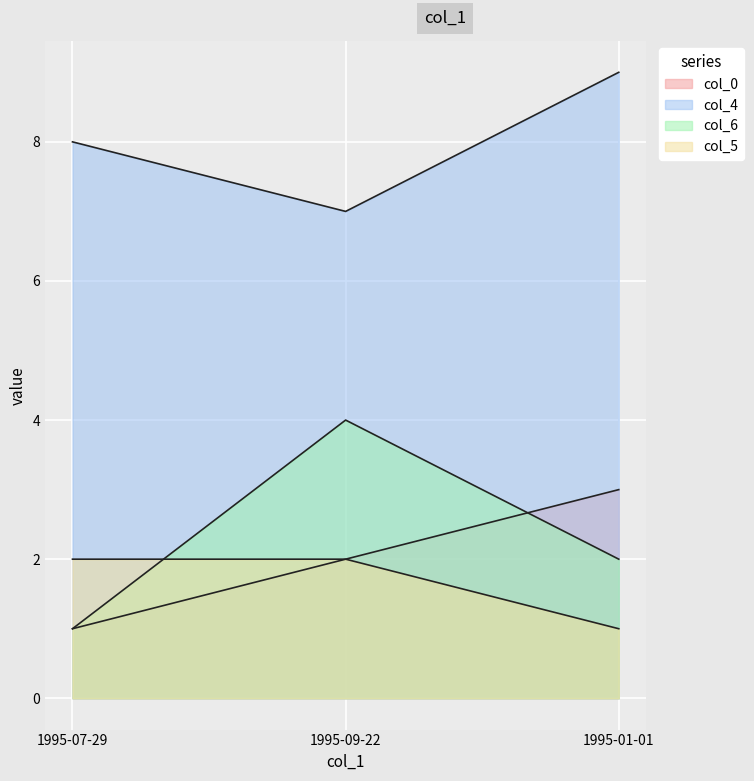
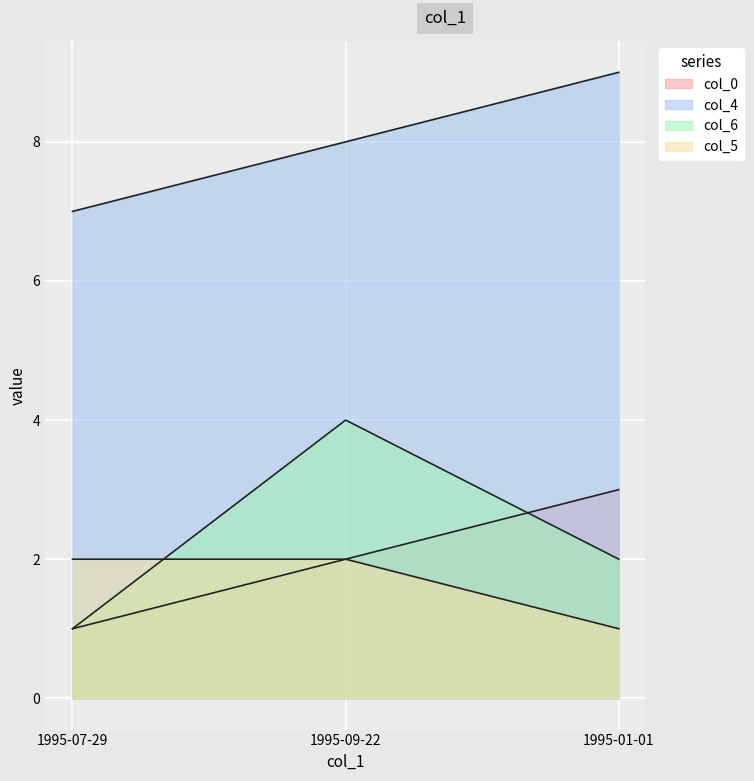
  {
    "col_4": {
-     "1995-07-29": 8,
-     "1995-09-22": 7,
+     "1995-07-29": 7,
+     "1995-09-22": 8,
      "1995-01-01": 9
    },
    "col_6": {
      "1995-09-22": 4,
      "1995-01-01": 2
    }
  }
